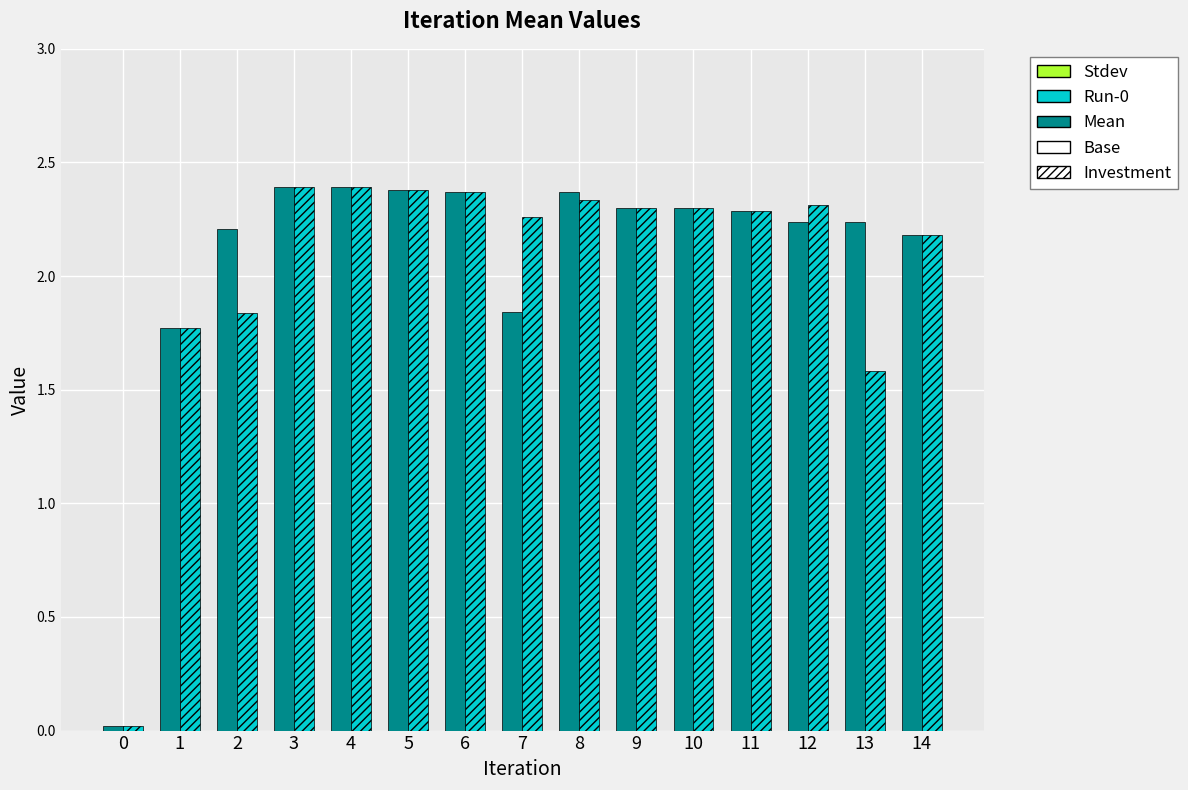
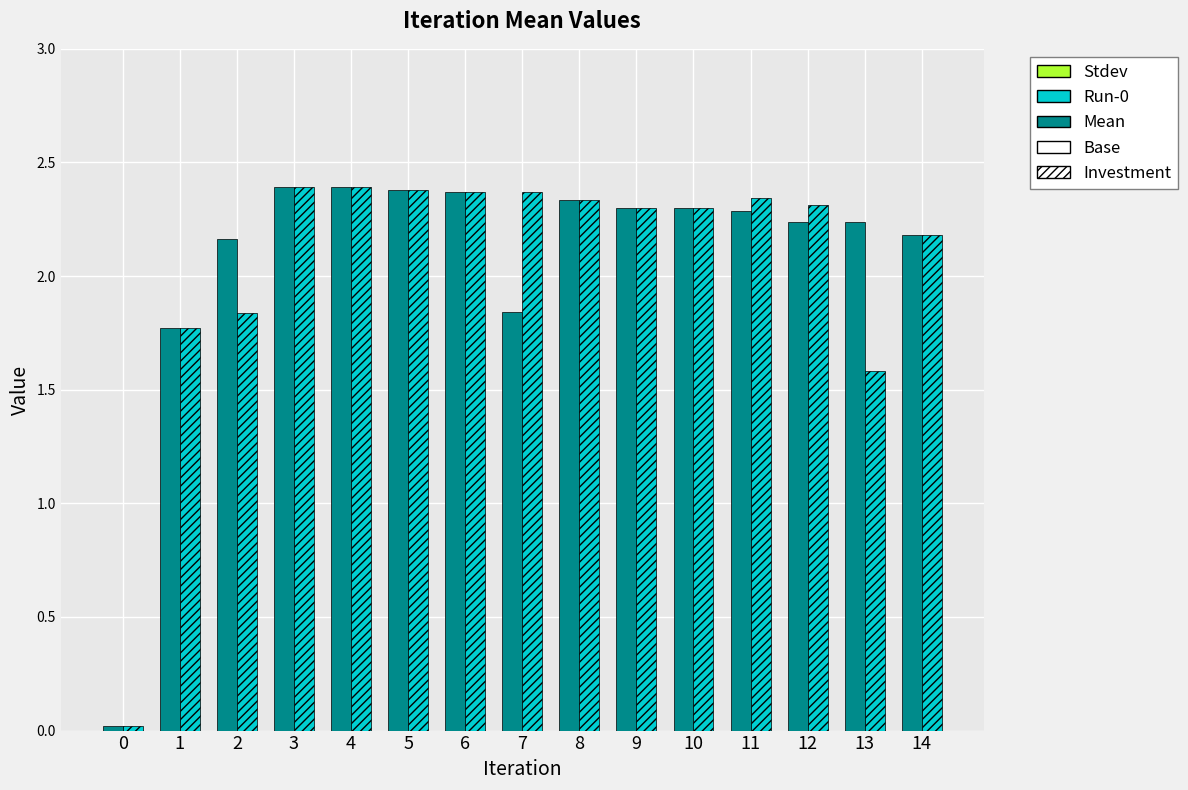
  {
    "Mean": {
      "0": 0.02,
      "1": 1.77,
-     "2": 2.21,
+     "2": 2.16,
      "3": 2.39,
      "4": 2.39,
      "5": 2.38,
      "6": 2.37,
      "7": 1.84,
-     "8": 2.37,
+     "8": 2.33,
      "9": 2.30,
      "10": 2.30,
      "11": 2.29,
      "12": 2.24,
      "13": 2.24,
      "14": 2.18
    },
    "Run-0": {
      "0": 0.02,
      "1": 1.77,
      "2": 1.84,
      "3": 2.39,
      "4": 2.39,
      "5": 2.38,
      "6": 2.37,
-     "7": 2.26,
+     "7": 2.37,
      "8": 2.33,
      "9": 2.30,
      "10": 2.30,
-     "11": 2.29,
+     "11": 2.35,
      "12": 2.31,
      "13": 1.58,
      "14": 2.18
    },
    "Stdev": {
      "0": 0.00,
      "1": 0.00,
      "2": 0.00,
      "3": 0.00,
      "4": 0.00,
      "5": 0.00,
      "6": 0.00,
      "7": 0.00,
      "8": 0.00,
      "9": 0.00,
      "10": 0.00,
      "11": 0.00,
      "12": 0.00,
      "13": 0.00,
      "14": 0.00
    }
  }
